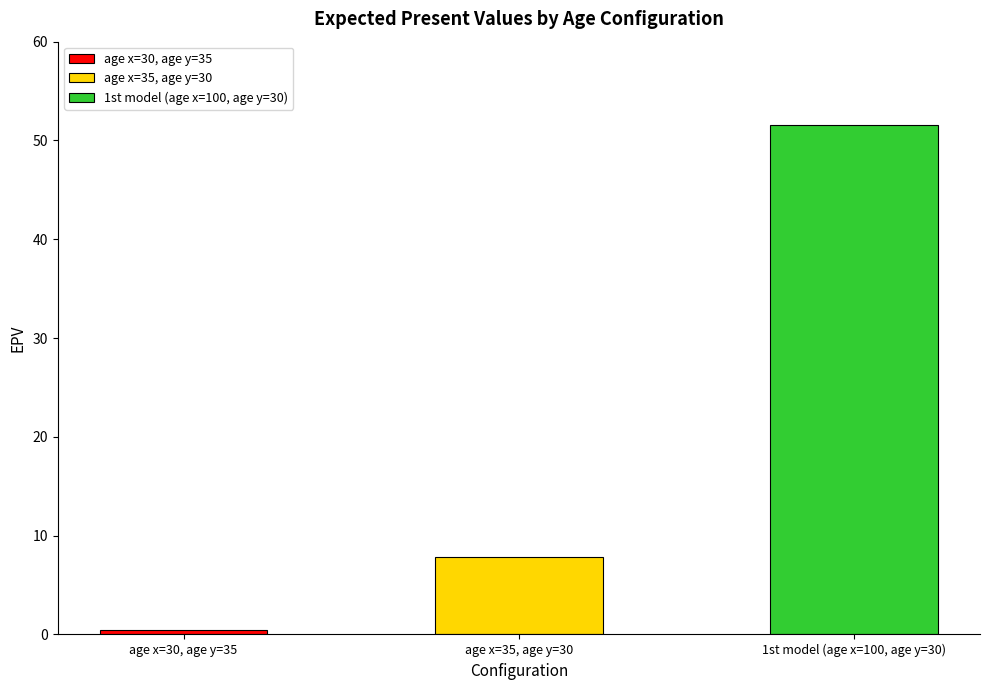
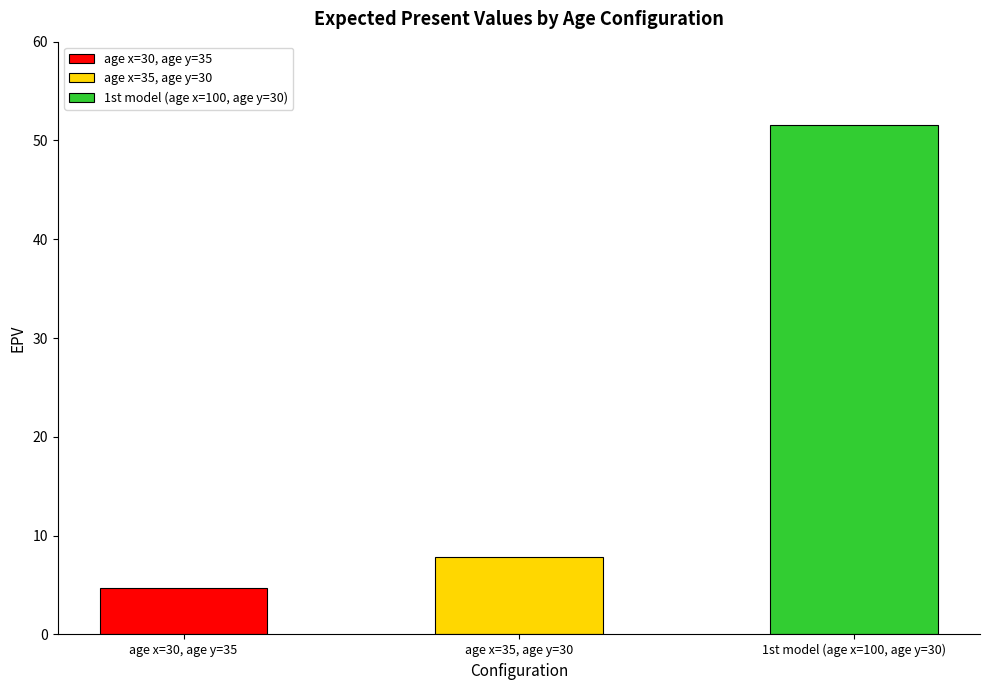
  {
-   "age x=30, age y=35": 0,
+   "age x=30, age y=35": 5,
    "age x=35, age y=30": 8,
    "1st model (age x=100, age y=30)": 52
  }
